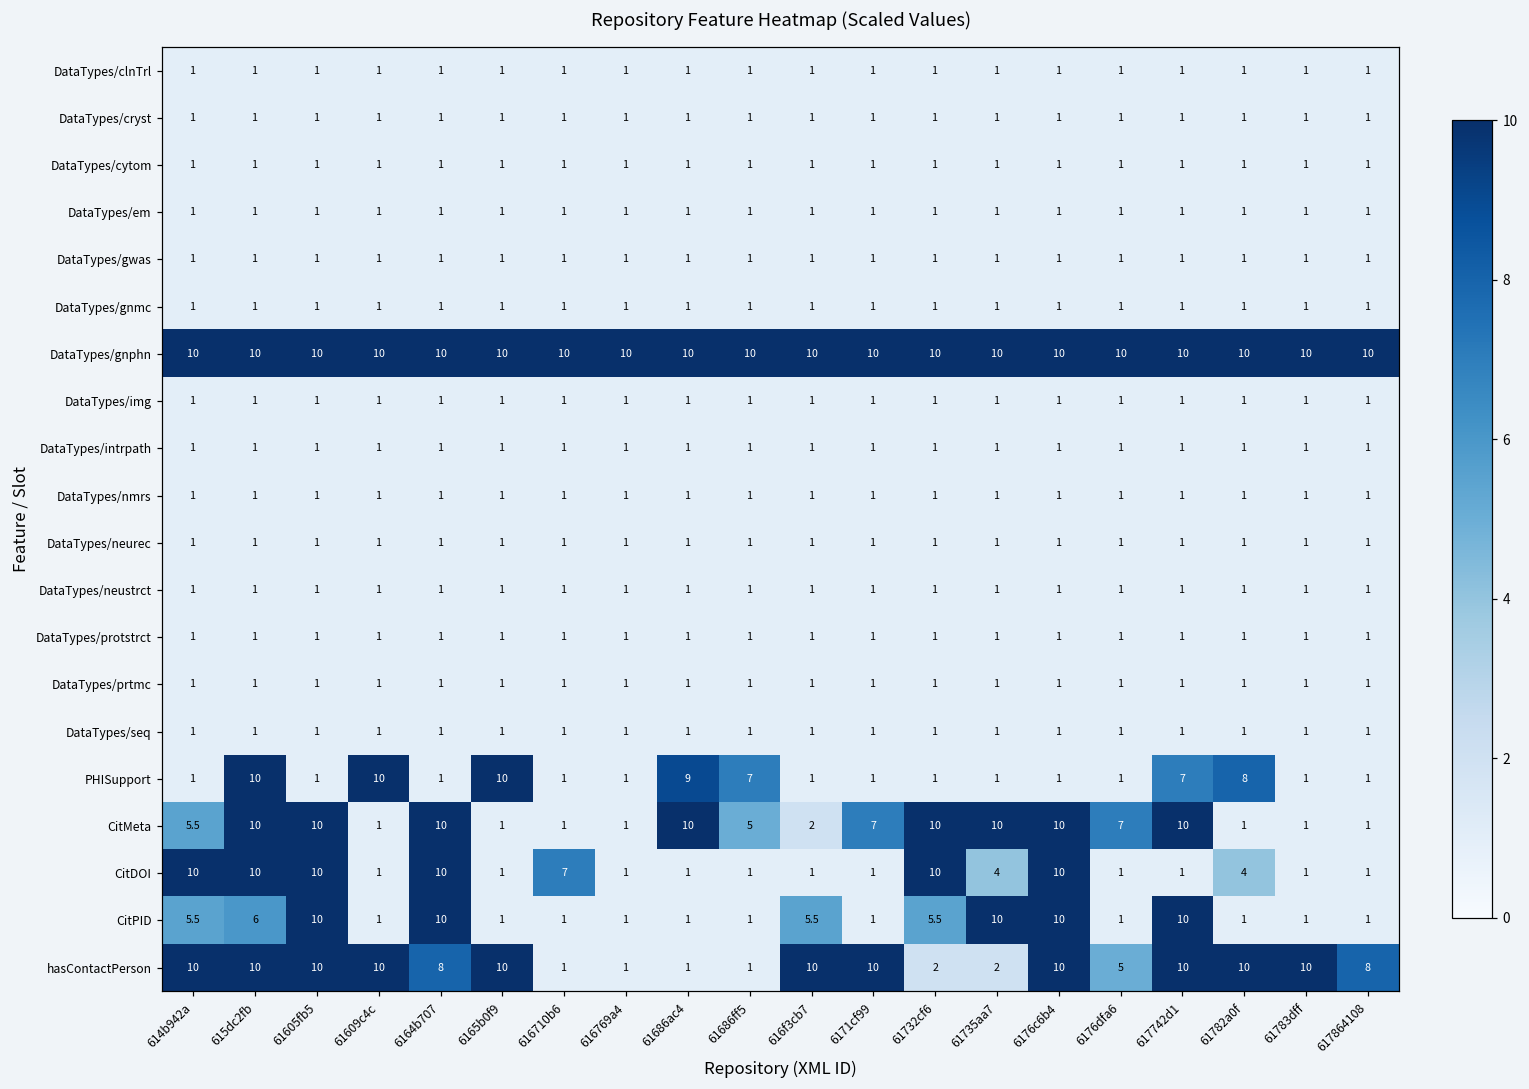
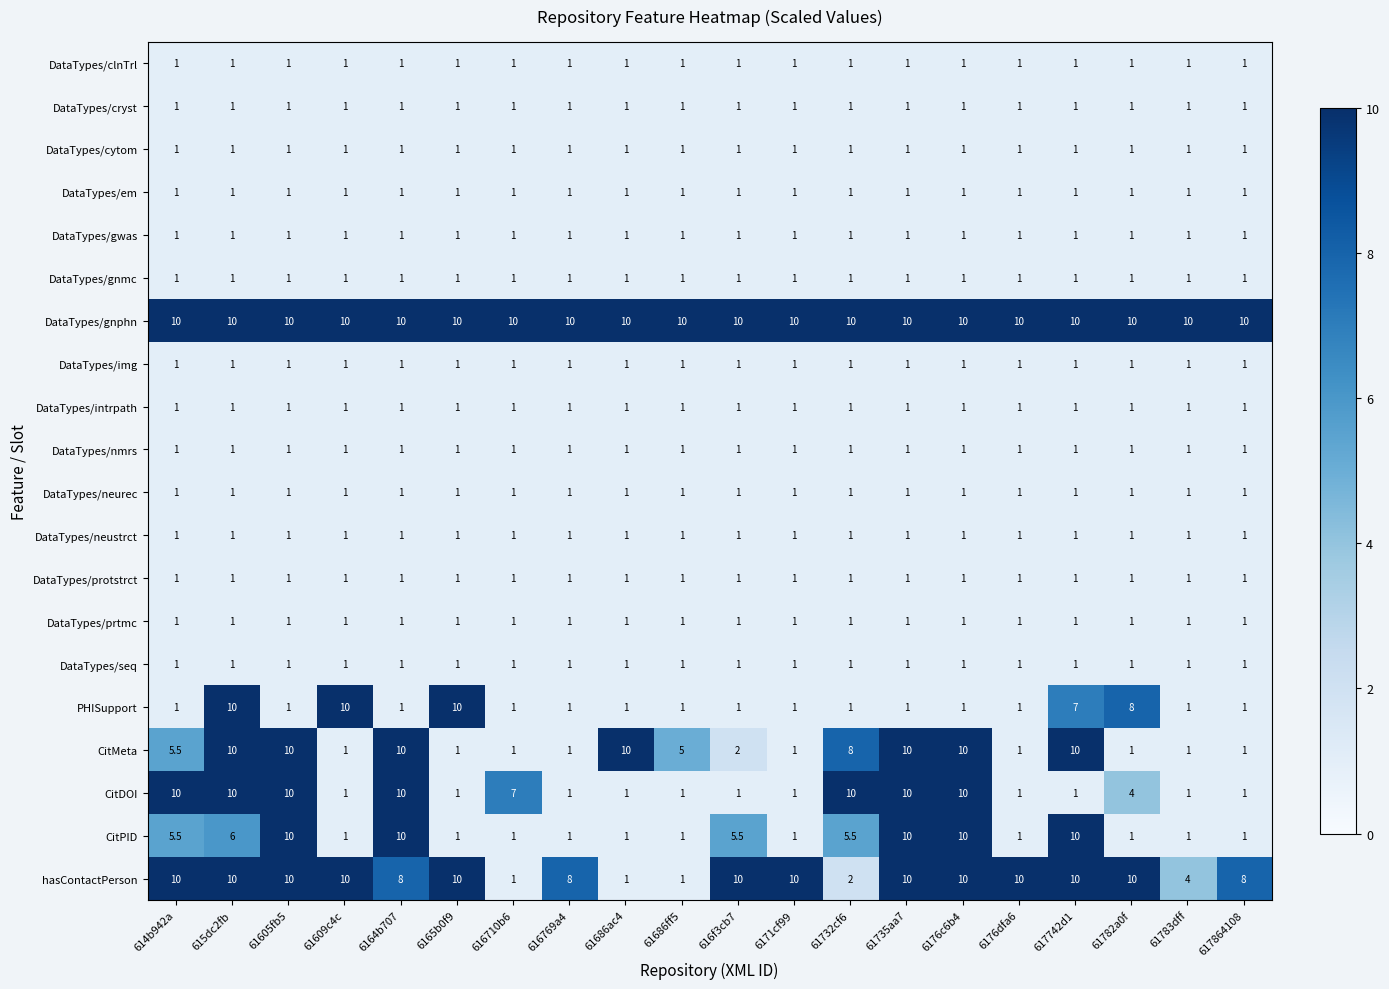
  {
    "PHISupport": {
      "614b942a": 1,
      "615dc2fb": 10,
      "61605fb5": 1,
      "61609c4c": 10,
      "6164b707": 1,
      "6165b0f9": 10,
      "616710b6": 1,
      "616769a4": 1,
-     "61686ac4": 9,
-     "61686ff5": 7,
+     "61686ac4": 1,
+     "61686ff5": 1,
      "616f3cb7": 1,
      "6171cf99": 1,
      "61732cf6": 1,
      "61735aa7": 1,
      "6176c6b4": 1,
      "6176dfa6": 1,
      "617742d1": 7,
      "61782a0f": 8,
      "61783dff": 1,
      "617864108": 1
    },
    "CitMeta": {
      "614b942a": 5.5,
      "615dc2fb": 10,
      "61605fb5": 10,
      "61609c4c": 1,
      "6164b707": 10,
      "6165b0f9": 1,
      "616710b6": 1,
      "616769a4": 1,
      "61686ac4": 10,
      "61686ff5": 5,
      "616f3cb7": 2,
-     "6171cf99": 7,
-     "61732cf6": 10,
+     "6171cf99": 1,
+     "61732cf6": 8,
      "61735aa7": 10,
      "6176c6b4": 10,
-     "6176dfa6": 7,
+     "6176dfa6": 1,
      "617742d1": 10,
      "61782a0f": 1,
      "61783dff": 1,
      "617864108": 1
    },
    "CitDOI": {
      "614b942a": 10,
      "615dc2fb": 10,
      "61605fb5": 10,
      "61609c4c": 1,
      "6164b707": 10,
      "6165b0f9": 1,
      "616710b6": 7,
      "616769a4": 1,
      "61686ac4": 1,
      "61686ff5": 1,
      "616f3cb7": 1,
      "6171cf99": 1,
      "61732cf6": 10,
-     "61735aa7": 4,
+     "61735aa7": 10,
      "6176c6b4": 10,
      "6176dfa6": 1,
      "617742d1": 1,
      "61782a0f": 4,
      "61783dff": 1,
      "617864108": 1
    },
    "hasContactPerson": {
      "614b942a": 10,
      "615dc2fb": 10,
      "61605fb5": 10,
      "61609c4c": 10,
      "6164b707": 8,
      "6165b0f9": 10,
      "616710b6": 1,
-     "616769a4": 1,
+     "616769a4": 8,
      "61686ac4": 1,
      "61686ff5": 1,
      "616f3cb7": 10,
      "6171cf99": 10,
      "61732cf6": 2,
-     "61735aa7": 2,
+     "61735aa7": 10,
      "6176c6b4": 10,
-     "6176dfa6": 5,
+     "6176dfa6": 10,
      "617742d1": 10,
      "61782a0f": 10,
-     "61783dff": 10,
+     "61783dff": 4,
      "617864108": 8
    }
  }
